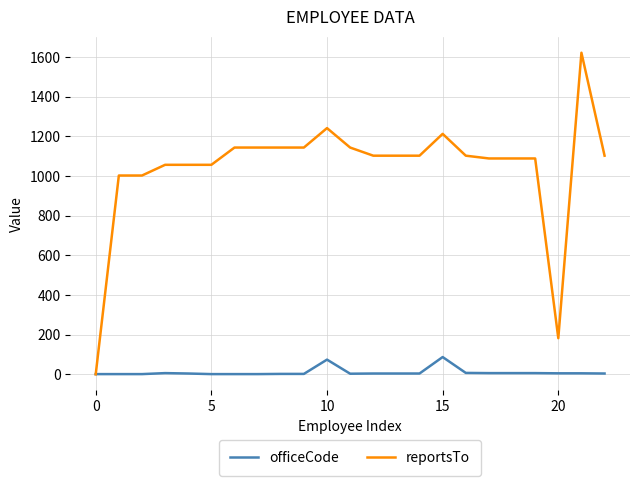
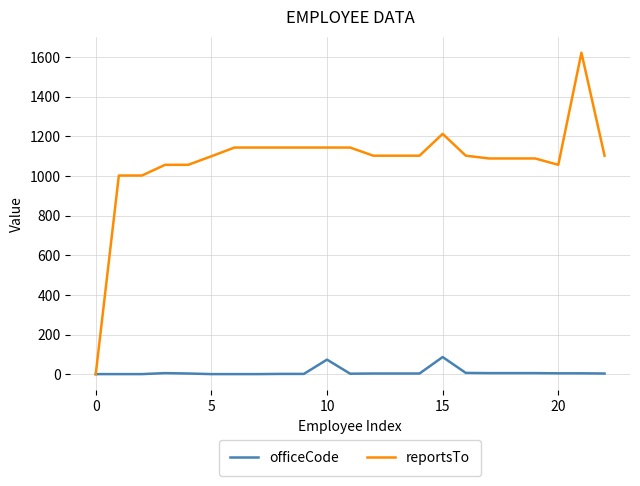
  {
    "officeCode": {
      "5": 0,
      "10": 70,
      "15": 90,
      "20": 10
    },
    "reportsTo": {
-     "5": 1060,
-     "10": 1240,
+     "5": 1100,
+     "10": 1140,
      "15": 1210,
-     "20": 180
+     "20": 1060
    }
  }
